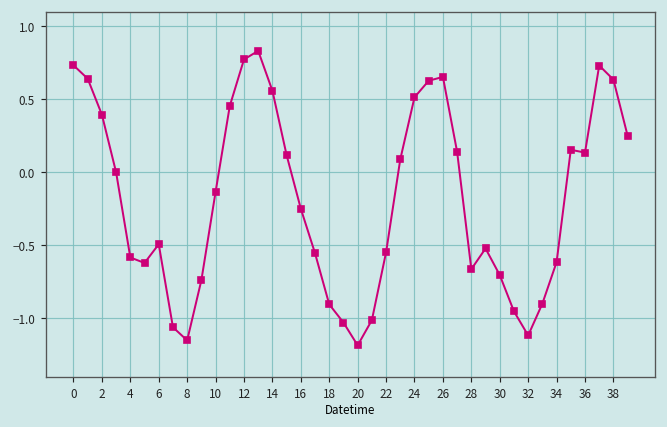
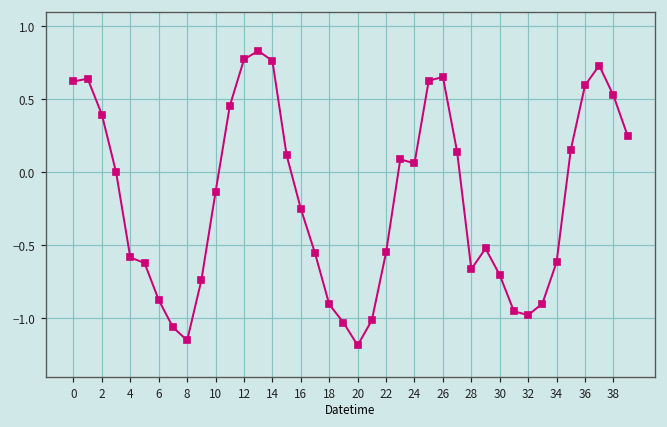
  {
-   "0": 0.73,
+   "0": 0.62,
    "2": 0.39,
    "4": -0.58,
-   "6": -0.49,
+   "6": -0.87,
    "8": -1.15,
    "10": -0.13,
    "12": 0.77,
-   "14": 0.56,
+   "14": 0.76,
    "16": -0.25,
    "18": -0.90,
    "20": -1.18,
    "22": -0.55,
-   "24": 0.51,
+   "24": 0.06,
    "26": 0.65,
    "28": -0.66,
    "30": -0.70,
-   "32": -1.12,
+   "32": -0.98,
    "34": -0.61,
-   "36": 0.14,
-   "38": 0.63
+   "36": 0.60,
+   "38": 0.53
  }
